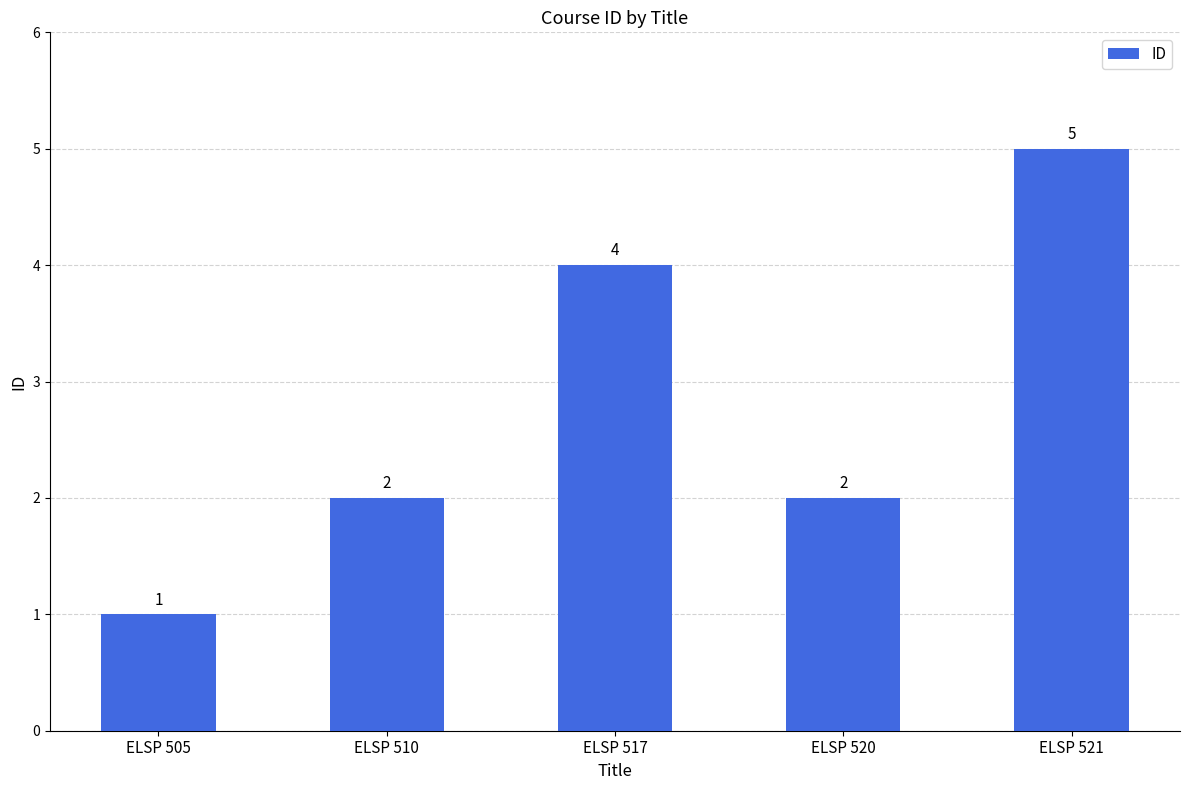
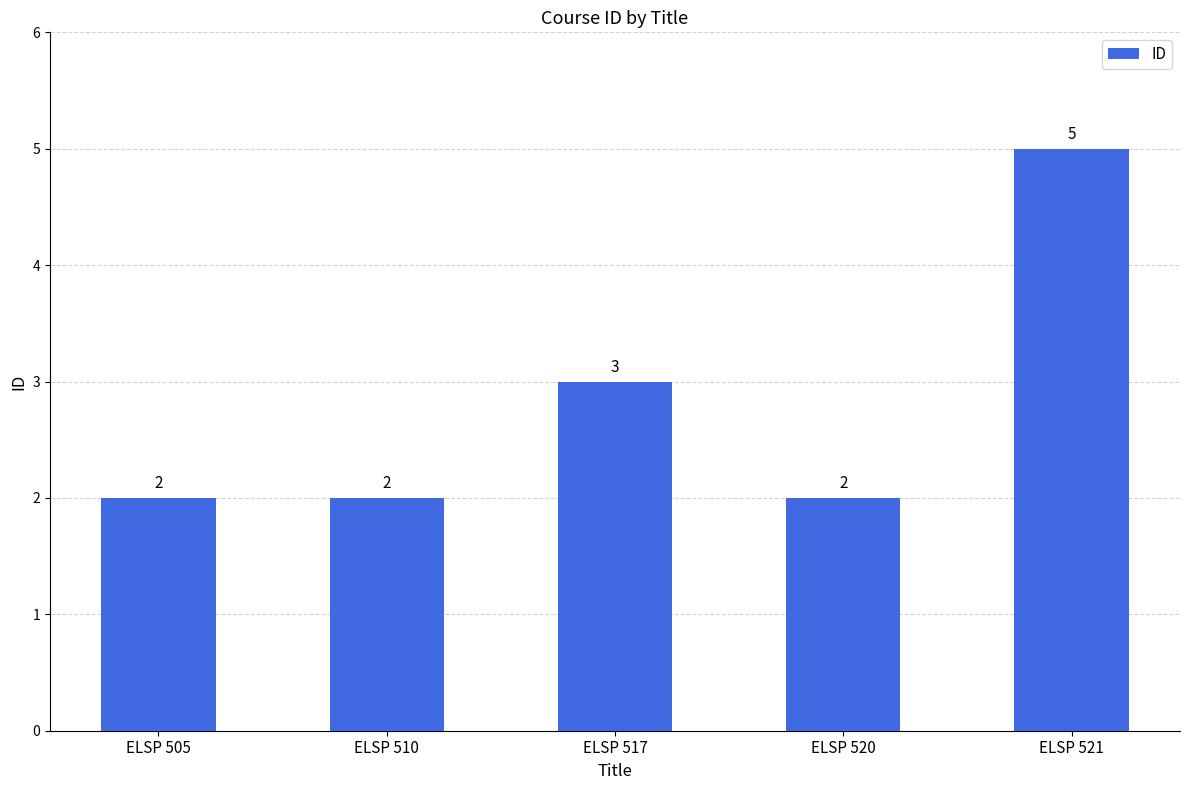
  {
-   "ELSP 505": 1,
+   "ELSP 505": 2,
    "ELSP 510": 2,
-   "ELSP 517": 4,
+   "ELSP 517": 3,
    "ELSP 520": 2,
    "ELSP 521": 5
  }
